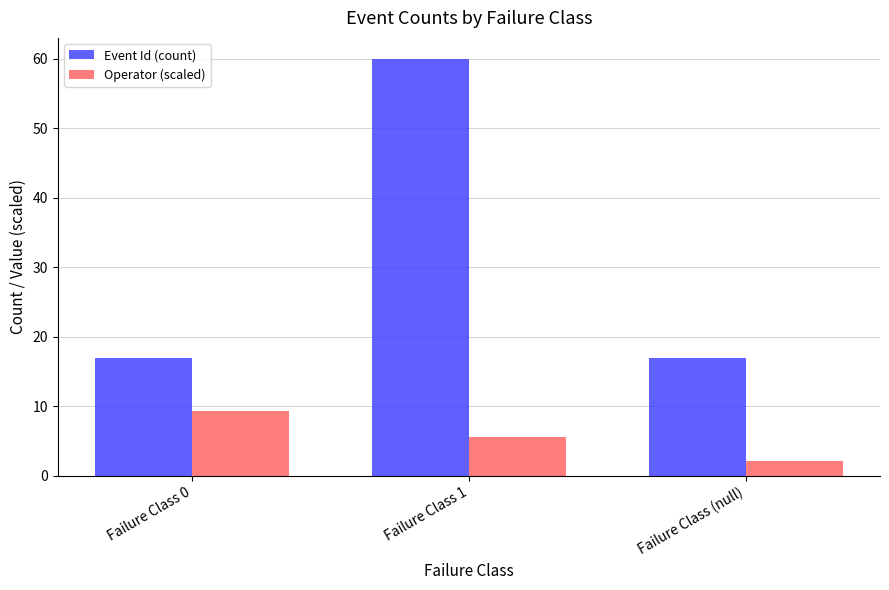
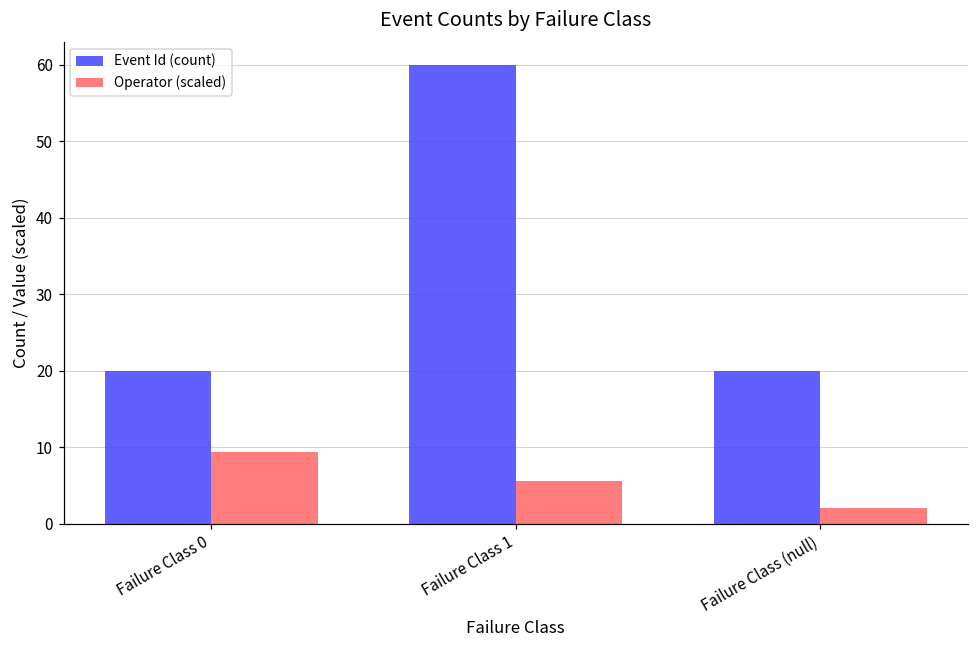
  {
    "Event Id (count)": {
-     "Failure Class 0": 17,
+     "Failure Class 0": 20,
      "Failure Class 1": 60,
-     "Failure Class (null)": 17
+     "Failure Class (null)": 20
    },
    "Operator (scaled)": {
      "Failure Class 0": 9,
      "Failure Class 1": 6,
      "Failure Class (null)": 2
    }
  }
